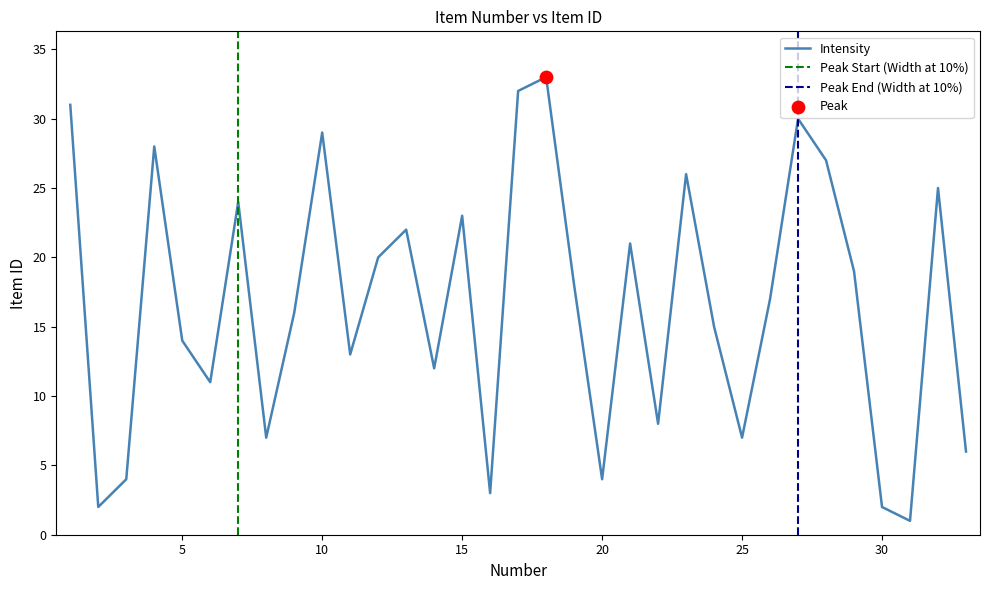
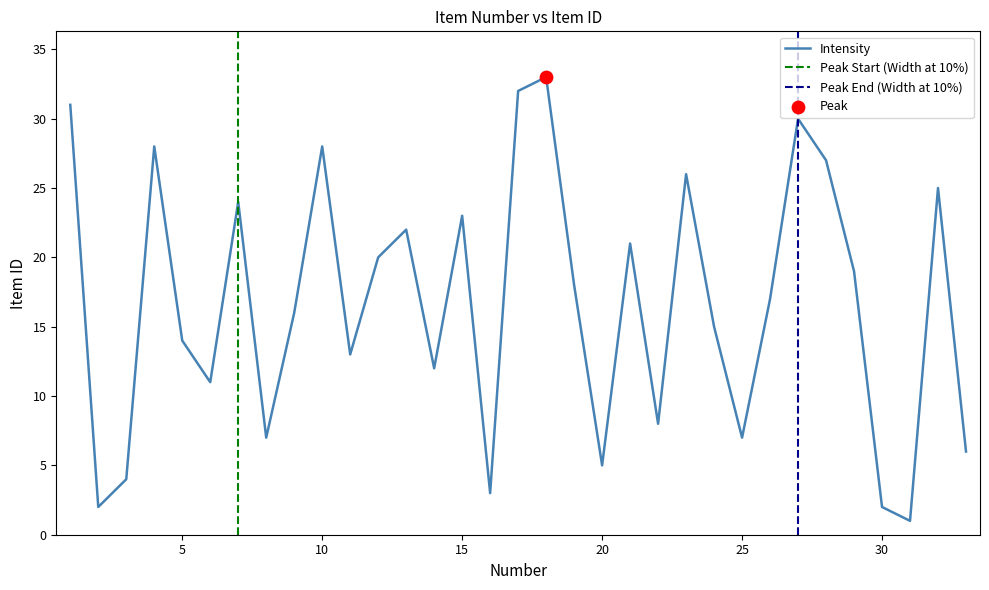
  {
    "Intensity": {
      "5": 14,
-     "10": 29,
+     "10": 28,
      "15": 23,
-     "20": 4,
+     "20": 5,
      "25": 7,
      "30": 2
    }
  }
